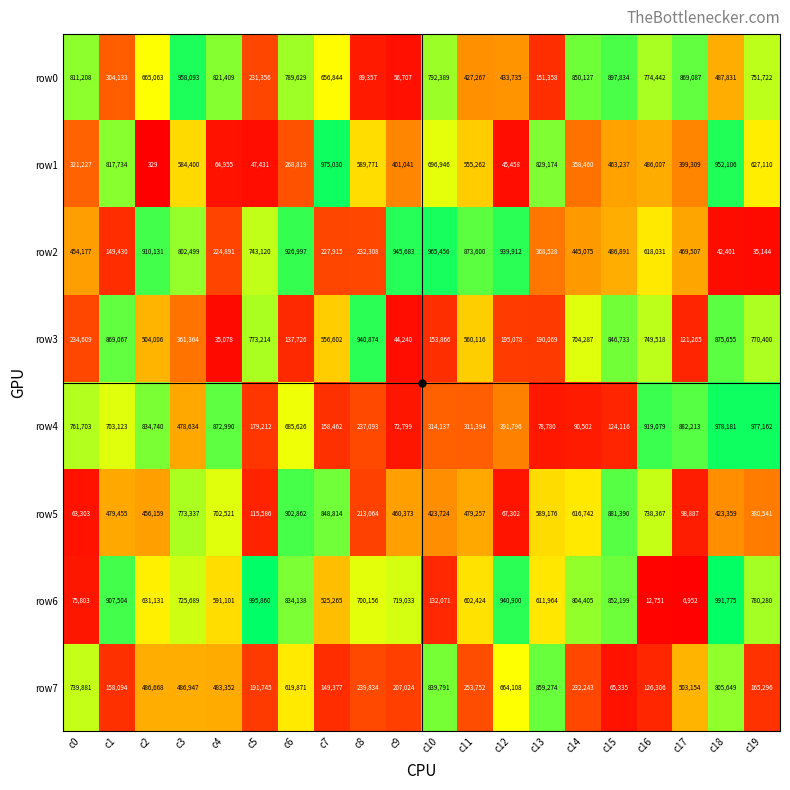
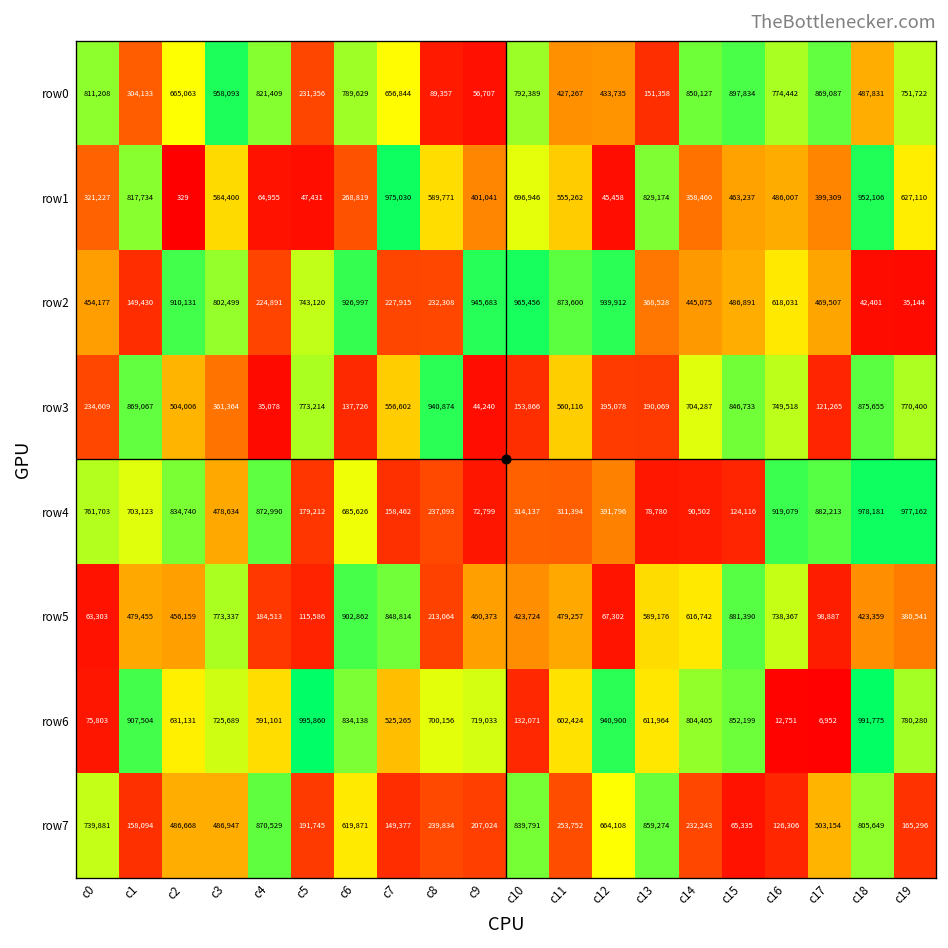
  {
    "row0": {
      "c0": "811,208",
      "c1": "304,133",
      "c2": "665,063",
      "c3": "958,093",
      "c4": "821,409",
      "c5": "231,356",
      "c6": "789,629",
      "c7": "656,844",
      "c8": "89,357",
      "c9": "56,707",
      "c10": "792,389",
      "c11": "427,267",
      "c12": "433,735",
      "c13": "151,358",
      "c14": "850,127",
      "c15": "897,834",
      "c16": "774,442",
      "c17": "869,087",
      "c18": "487,831",
      "c19": "751,722"
    },
    "row1": {
      "c0": "321,227",
      "c1": "817,734",
      "c2": "329",
      "c3": "584,400",
      "c4": "64,955",
      "c5": "47,431",
      "c6": "268,819",
      "c7": "975,030",
      "c8": "589,771",
      "c9": "401,041",
      "c10": "696,946",
      "c11": "555,262",
      "c12": "45,458",
      "c13": "829,174",
      "c14": "358,460",
      "c15": "463,237",
      "c16": "486,007",
      "c17": "399,309",
      "c18": "952,106",
      "c19": "627,110"
    },
    "row2": {
      "c0": "454,177",
      "c1": "149,430",
      "c2": "910,131",
      "c3": "802,499",
      "c4": "224,891",
      "c5": "743,120",
      "c6": "926,997",
      "c7": "227,915",
      "c8": "232,308",
      "c9": "945,683",
      "c10": "965,456",
      "c11": "873,600",
      "c12": "939,912",
      "c13": "368,528",
      "c14": "445,075",
      "c15": "486,891",
      "c16": "618,031",
      "c17": "469,507",
      "c18": "42,401",
      "c19": "35,144"
    },
    "row3": {
      "c0": "234,609",
      "c1": "869,067",
      "c2": "504,006",
      "c3": "361,364",
      "c4": "35,078",
      "c5": "773,214",
      "c6": "137,726",
      "c7": "556,602",
      "c8": "940,874",
      "c9": "44,240",
      "c10": "153,866",
      "c11": "560,116",
      "c12": "195,078",
      "c13": "190,069",
      "c14": "704,287",
      "c15": "846,733",
      "c16": "749,518",
      "c17": "121,265",
      "c18": "875,655",
      "c19": "770,400"
    },
    "row4": {
      "c0": "761,703",
      "c1": "703,123",
      "c2": "834,740",
      "c3": "478,634",
      "c4": "872,990",
      "c5": "179,212",
      "c6": "685,626",
      "c7": "158,462",
      "c8": "237,093",
      "c9": "72,799",
      "c10": "314,137",
      "c11": "311,394",
      "c12": "391,796",
      "c13": "78,780",
      "c14": "90,502",
      "c15": "124,116",
      "c16": "919,079",
      "c17": "882,213",
      "c18": "978,181",
      "c19": "977,162"
    },
    "row5": {
      "c0": "63,303",
      "c1": "479,455",
      "c2": "456,159",
      "c3": "773,337",
-     "c4": "702,521",
+     "c4": "184,513",
      "c5": "115,586",
      "c6": "902,862",
      "c7": "848,814",
      "c8": "213,064",
      "c9": "460,373",
      "c10": "423,724",
      "c11": "479,257",
      "c12": "67,302",
      "c13": "589,176",
      "c14": "616,742",
      "c15": "881,390",
      "c16": "738,367",
      "c17": "98,887",
      "c18": "423,359",
      "c19": "380,541"
    },
    "row6": {
      "c0": "75,803",
      "c1": "907,504",
      "c2": "631,131",
      "c3": "725,689",
      "c4": "591,101",
      "c5": "995,860",
      "c6": "834,138",
      "c7": "525,265",
      "c8": "700,156",
      "c9": "719,033",
      "c10": "132,071",
      "c11": "602,424",
      "c12": "940,900",
      "c13": "611,964",
      "c14": "804,405",
      "c15": "852,199",
      "c16": "12,751",
      "c17": "6,952",
      "c18": "991,775",
      "c19": "780,280"
    },
    "row7": {
      "c0": "739,881",
      "c1": "158,094",
      "c2": "486,668",
      "c3": "486,947",
-     "c4": "483,352",
+     "c4": "870,529",
      "c5": "191,745",
      "c6": "619,871",
      "c7": "149,377",
      "c8": "239,834",
      "c9": "207,024",
      "c10": "839,791",
      "c11": "253,752",
      "c12": "664,108",
      "c13": "859,274",
      "c14": "232,243",
      "c15": "65,335",
      "c16": "126,306",
      "c17": "503,154",
      "c18": "805,649",
      "c19": "165,296"
    }
  }
